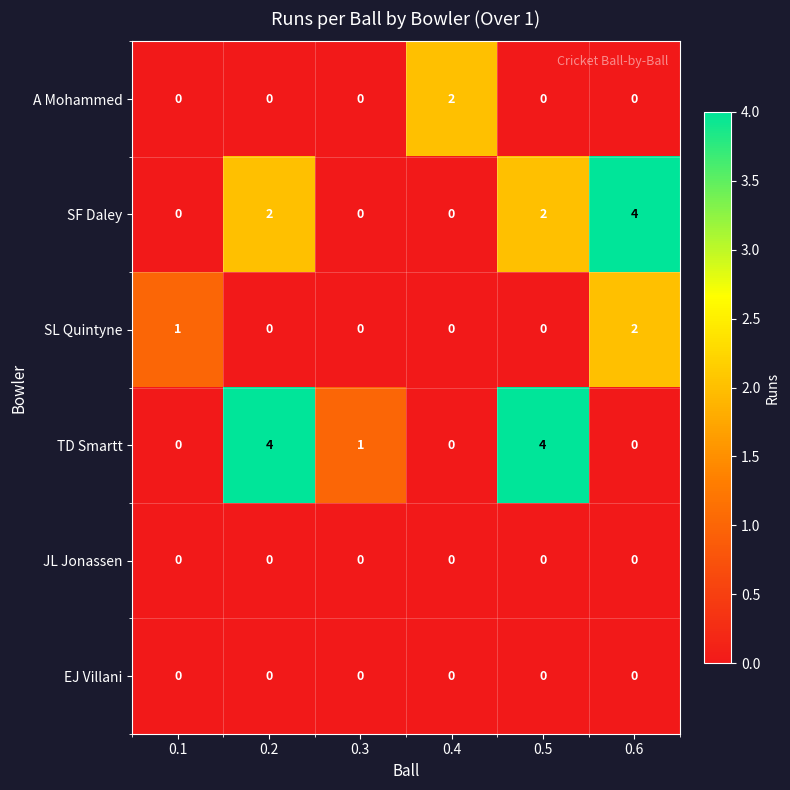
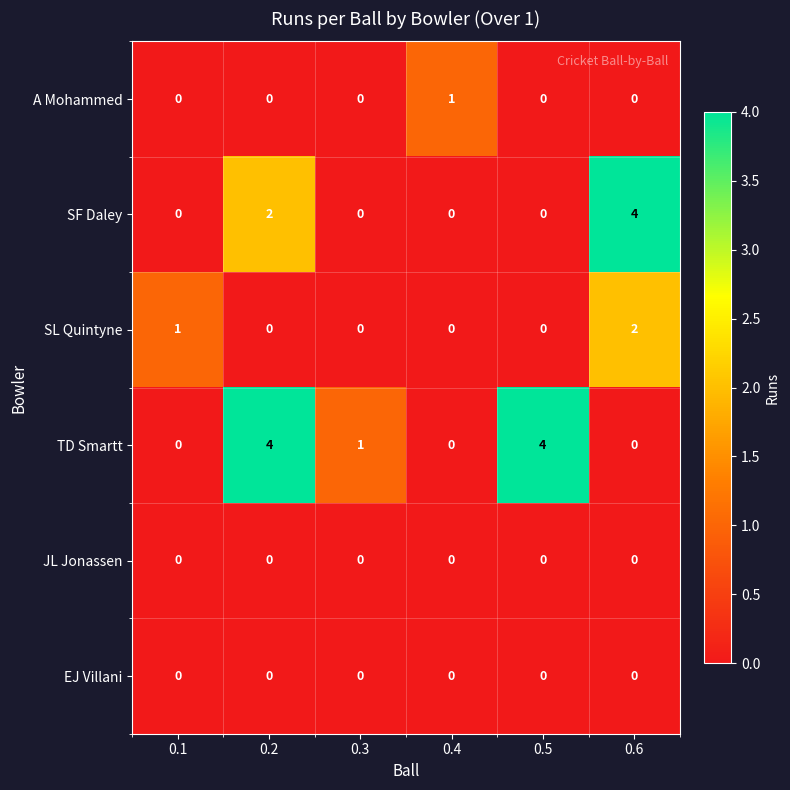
  {
    "A Mohammed": {
      "0.1": 0,
      "0.2": 0,
      "0.3": 0,
-     "0.4": 2,
+     "0.4": 1,
      "0.5": 0
    },
    "SF Daley": {
      "0.1": 0,
      "0.2": 2,
      "0.3": 0,
      "0.4": 0,
-     "0.5": 2,
+     "0.5": 0,
      "0.6": 4
    },
    "SL Quintyne": {
      "0.1": 1,
      "0.2": 0,
      "0.3": 0,
      "0.4": 0,
      "0.5": 0,
      "0.6": 2
    },
    "TD Smartt": {
      "0.1": 0,
      "0.2": 4,
      "0.3": 1,
      "0.4": 0,
      "0.5": 4,
      "0.6": 0
    },
    "JL Jonassen": {
      "0.1": 0,
      "0.2": 0,
      "0.3": 0,
      "0.4": 0,
      "0.5": 0,
      "0.6": 0
    },
    "EJ Villani": {
      "0.1": 0,
      "0.2": 0,
      "0.3": 0,
      "0.4": 0,
      "0.5": 0,
      "0.6": 0
    }
  }
